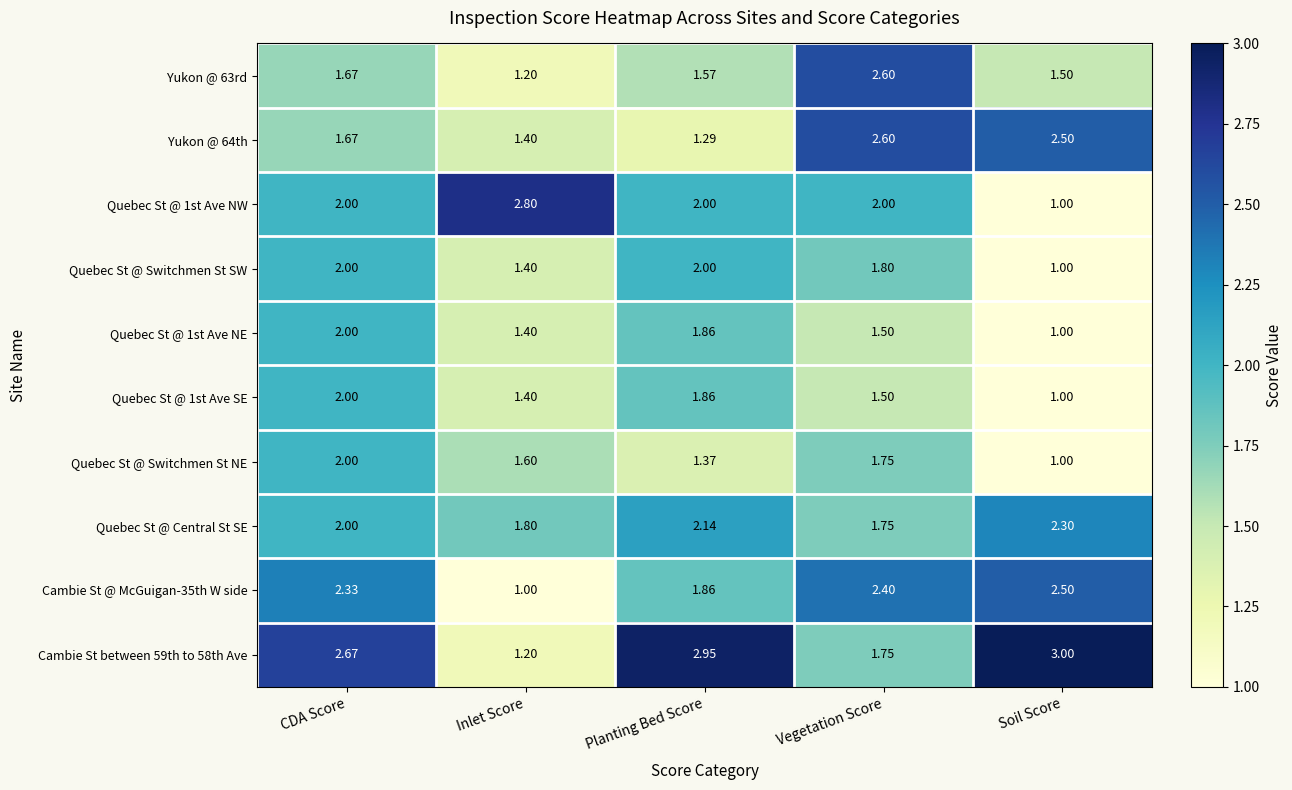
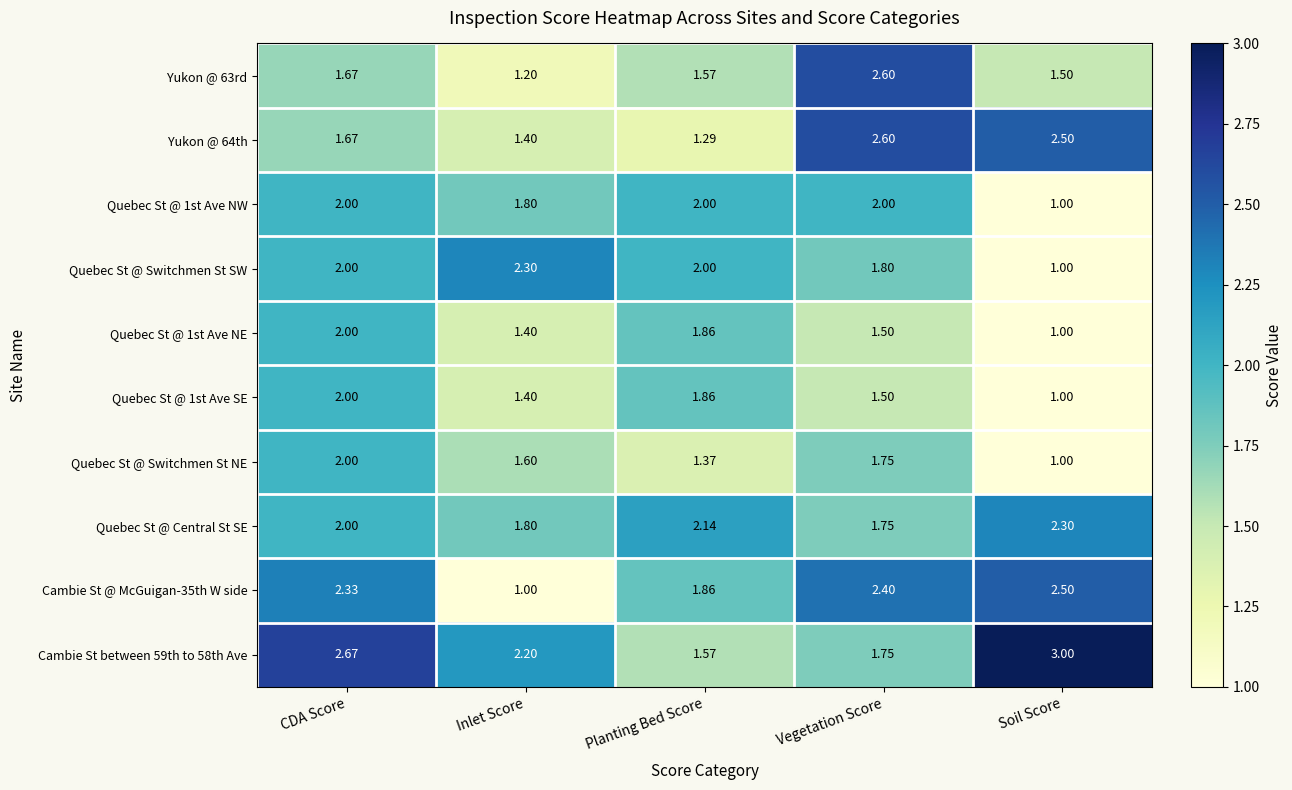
  {
    "Yukon @ 63rd": {
      "CDA Score": 1.67,
      "Inlet Score": 1.20,
      "Planting Bed Score": 1.57,
      "Vegetation Score": 2.60,
      "Soil Score": 1.50
    },
    "Yukon @ 64th": {
      "CDA Score": 1.67,
      "Inlet Score": 1.40,
      "Planting Bed Score": 1.29,
      "Vegetation Score": 2.60,
      "Soil Score": 2.50
    },
    "Quebec St @ 1st Ave NW": {
      "CDA Score": 2.00,
-     "Inlet Score": 2.80,
+     "Inlet Score": 1.80,
      "Planting Bed Score": 2.00,
      "Vegetation Score": 2.00,
      "Soil Score": 1.00
    },
    "Quebec St @ Switchmen St SW": {
      "CDA Score": 2.00,
-     "Inlet Score": 1.40,
+     "Inlet Score": 2.30,
      "Planting Bed Score": 2.00,
      "Vegetation Score": 1.80,
      "Soil Score": 1.00
    },
    "Quebec St @ 1st Ave NE": {
      "CDA Score": 2.00,
      "Inlet Score": 1.40,
      "Planting Bed Score": 1.86,
      "Vegetation Score": 1.50,
      "Soil Score": 1.00
    },
    "Quebec St @ 1st Ave SE": {
      "CDA Score": 2.00,
      "Inlet Score": 1.40,
      "Planting Bed Score": 1.86,
      "Vegetation Score": 1.50,
      "Soil Score": 1.00
    },
    "Quebec St @ Switchmen St NE": {
      "CDA Score": 2.00,
      "Inlet Score": 1.60,
      "Planting Bed Score": 1.37,
      "Vegetation Score": 1.75,
      "Soil Score": 1.00
    },
    "Quebec St @ Central St SE": {
      "CDA Score": 2.00,
      "Inlet Score": 1.80,
      "Planting Bed Score": 2.14,
      "Vegetation Score": 1.75,
      "Soil Score": 2.30
    },
    "Cambie St @ McGuigan-35th W side": {
      "CDA Score": 2.33,
      "Inlet Score": 1.00,
      "Planting Bed Score": 1.86,
      "Vegetation Score": 2.40,
      "Soil Score": 2.50
    },
    "Cambie St between 59th to 58th Ave": {
      "CDA Score": 2.67,
-     "Inlet Score": 1.20,
-     "Planting Bed Score": 2.95,
+     "Inlet Score": 2.20,
+     "Planting Bed Score": 1.57,
      "Vegetation Score": 1.75,
      "Soil Score": 3.00
    }
  }
